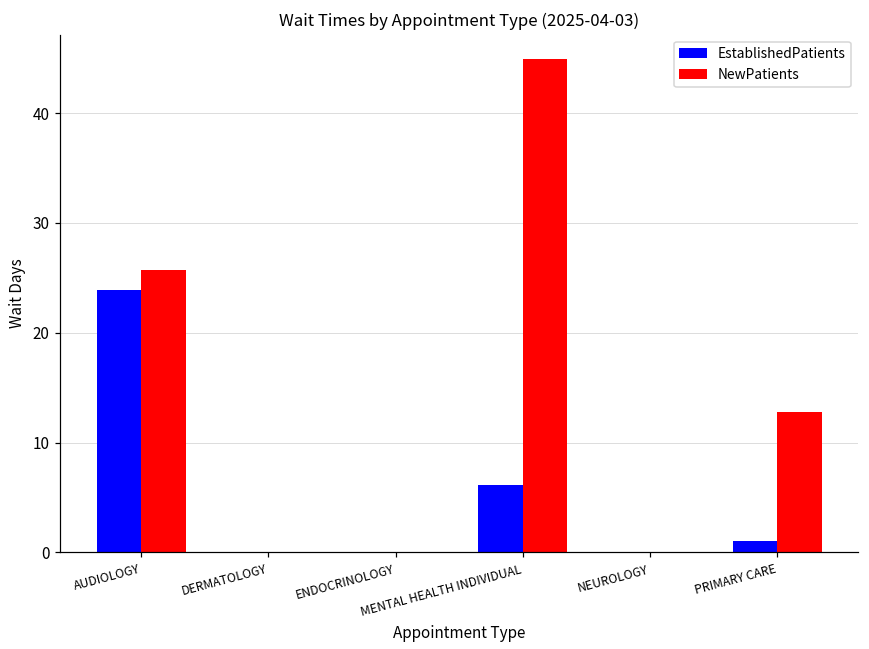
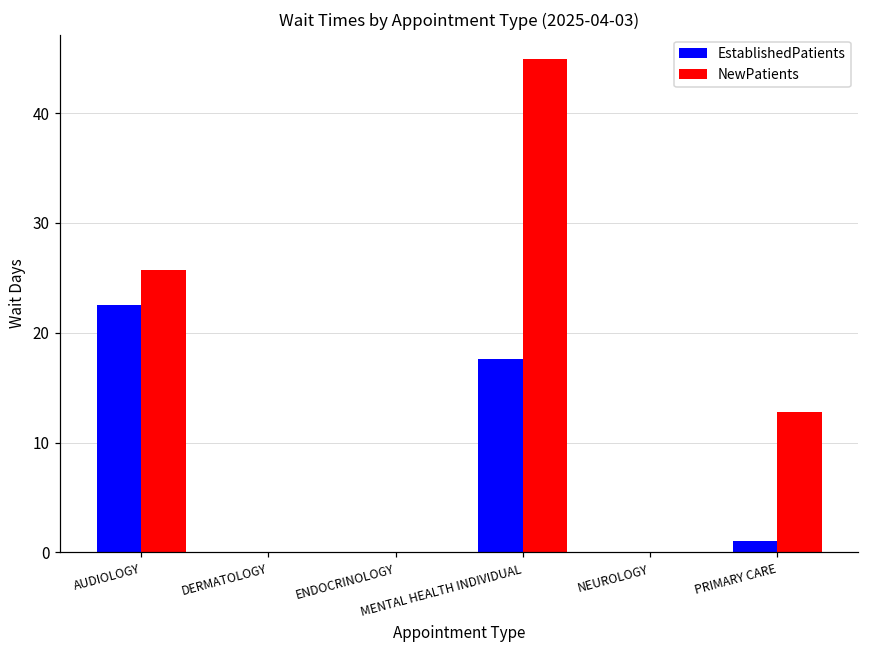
  {
    "EstablishedPatients": {
-     "AUDIOLOGY": 24,
+     "AUDIOLOGY": 23,
      "DERMATOLOGY": 0,
      "ENDOCRINOLOGY": 0,
-     "MENTAL HEALTH INDIVIDUAL": 6,
+     "MENTAL HEALTH INDIVIDUAL": 18,
      "NEUROLOGY": 0,
      "PRIMARY CARE": 1
    },
    "NewPatients": {
      "AUDIOLOGY": 26,
      "DERMATOLOGY": 0,
      "ENDOCRINOLOGY": 0,
      "MENTAL HEALTH INDIVIDUAL": 45,
      "NEUROLOGY": 0,
      "PRIMARY CARE": 13
    }
  }
